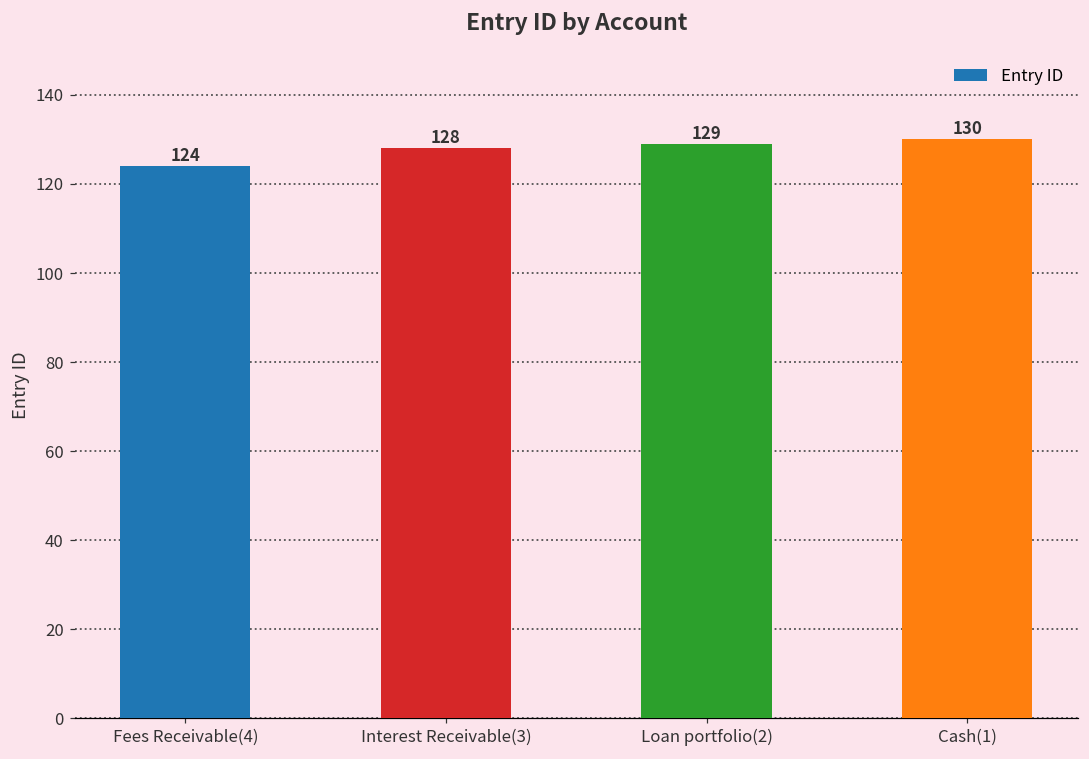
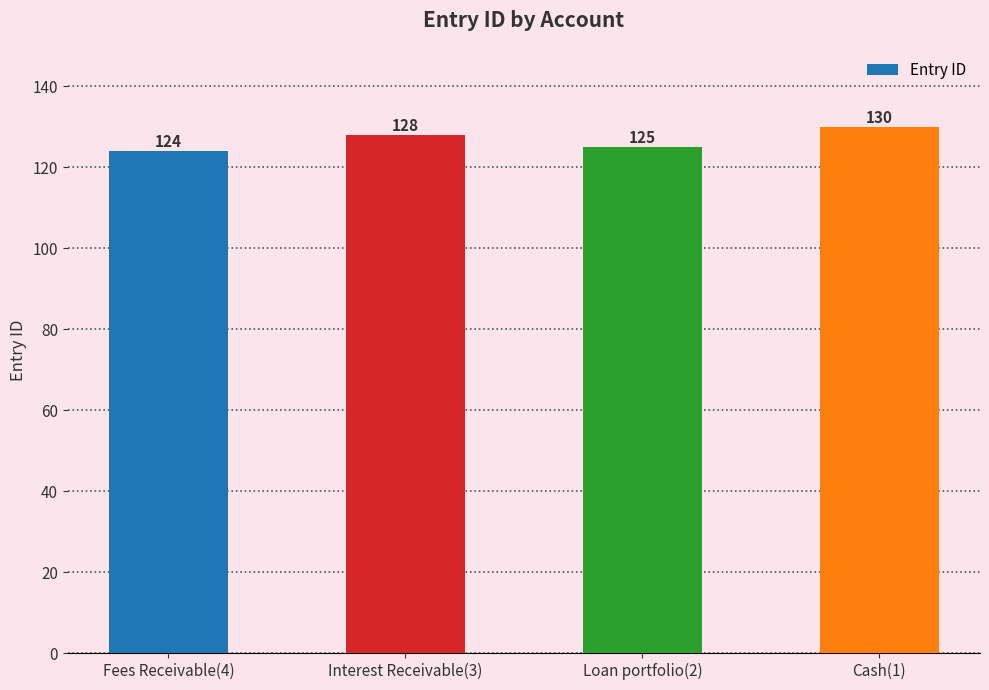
  {
    "Fees Receivable(4)": 124,
    "Interest Receivable(3)": 128,
-   "Loan portfolio(2)": 129,
+   "Loan portfolio(2)": 125,
    "Cash(1)": 130
  }
